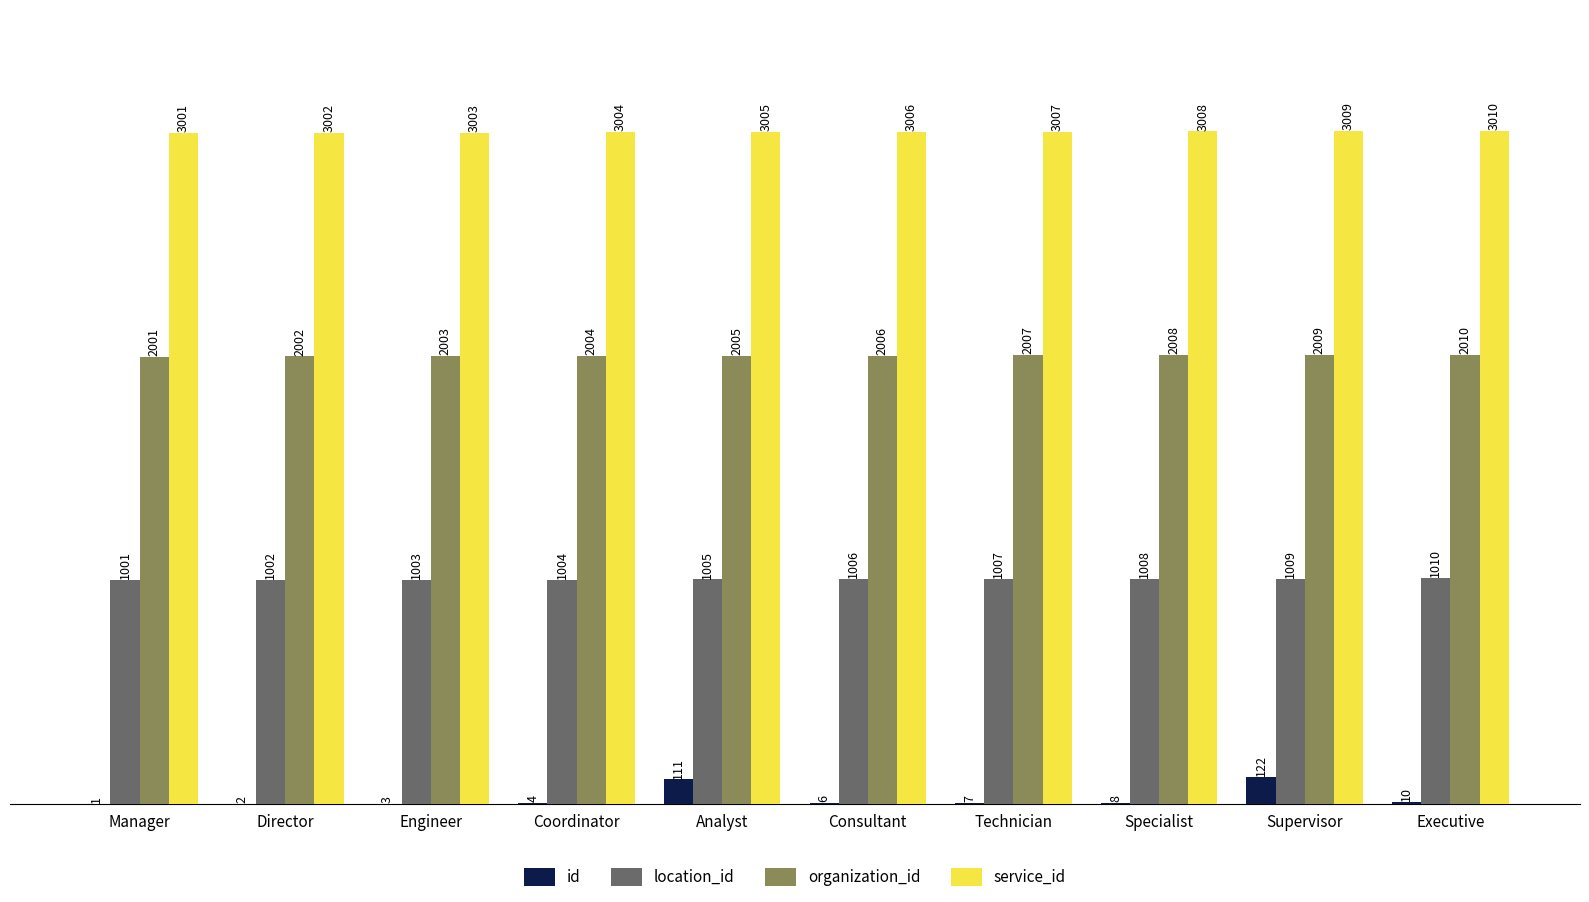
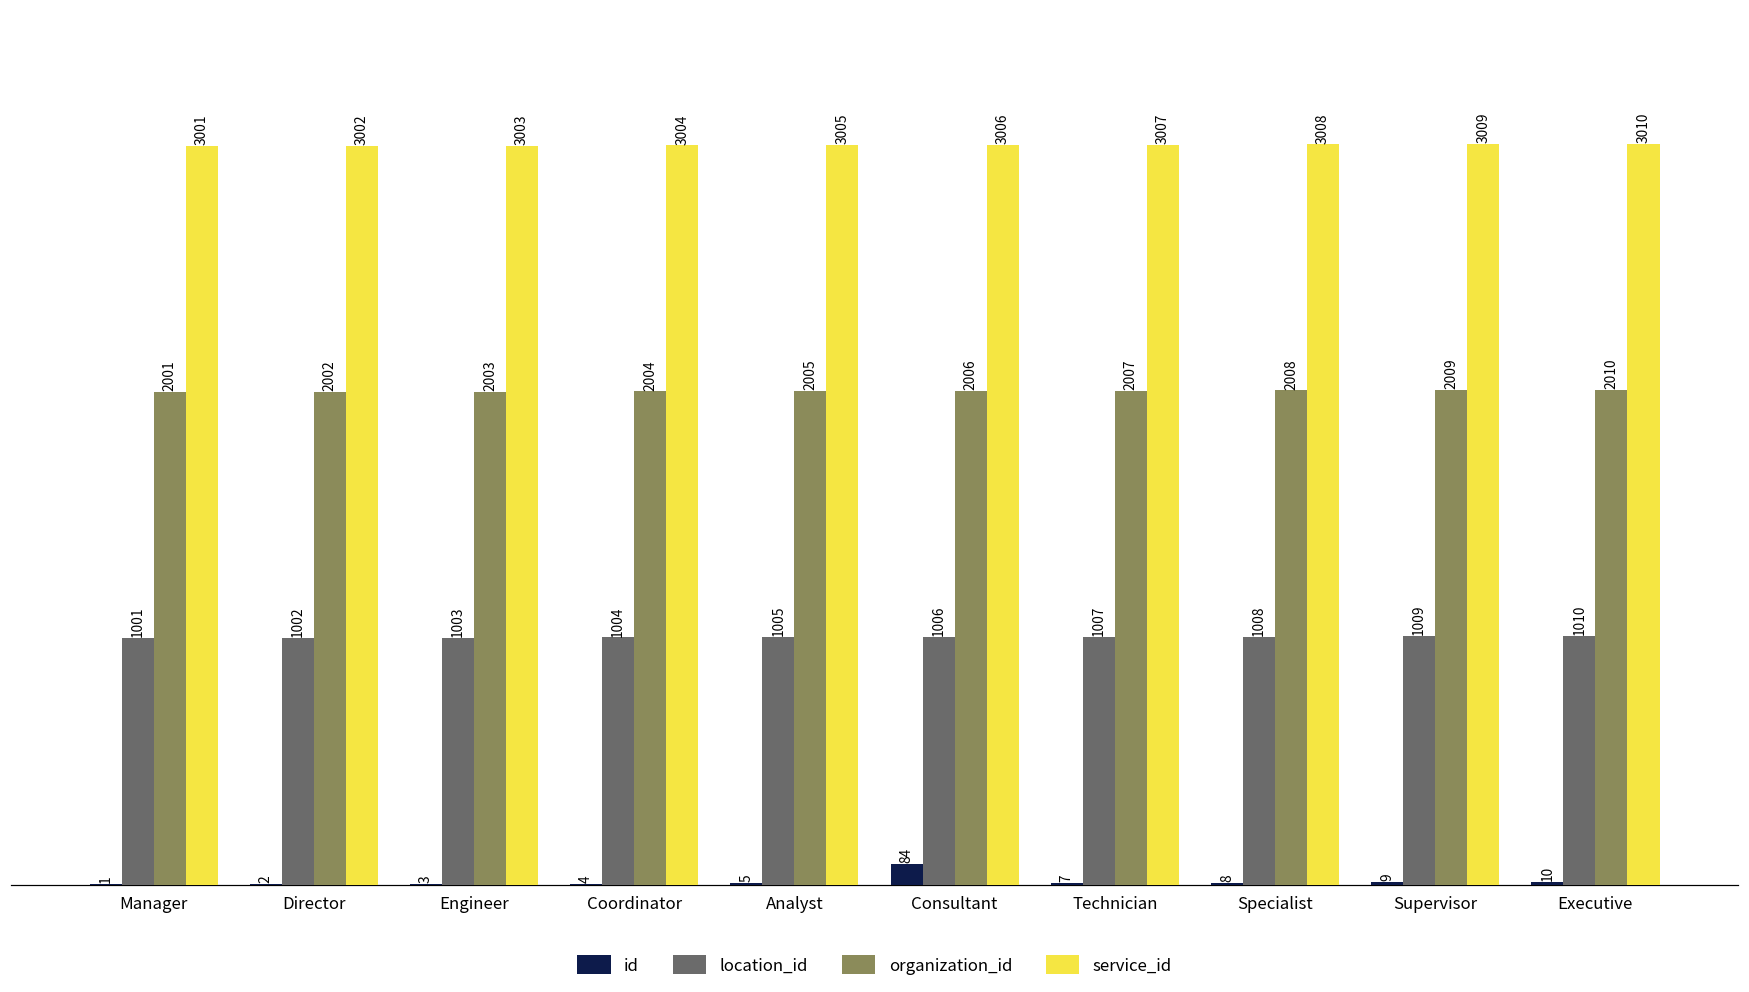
  {
    "id": {
      "Manager": 1,
      "Director": 2,
      "Engineer": 3,
      "Coordinator": 4,
-     "Analyst": 111,
-     "Consultant": 6,
+     "Analyst": 5,
+     "Consultant": 84,
      "Technician": 7,
      "Specialist": 8,
-     "Supervisor": 122,
+     "Supervisor": 9,
      "Executive": 10
    },
    "service_id": {
      "Manager": 3001,
      "Director": 3002,
      "Engineer": 3003,
      "Coordinator": 3004,
      "Analyst": 3005,
      "Consultant": 3006,
      "Technician": 3007,
      "Specialist": 3008,
      "Supervisor": 3009,
      "Executive": 3010
    }
  }
